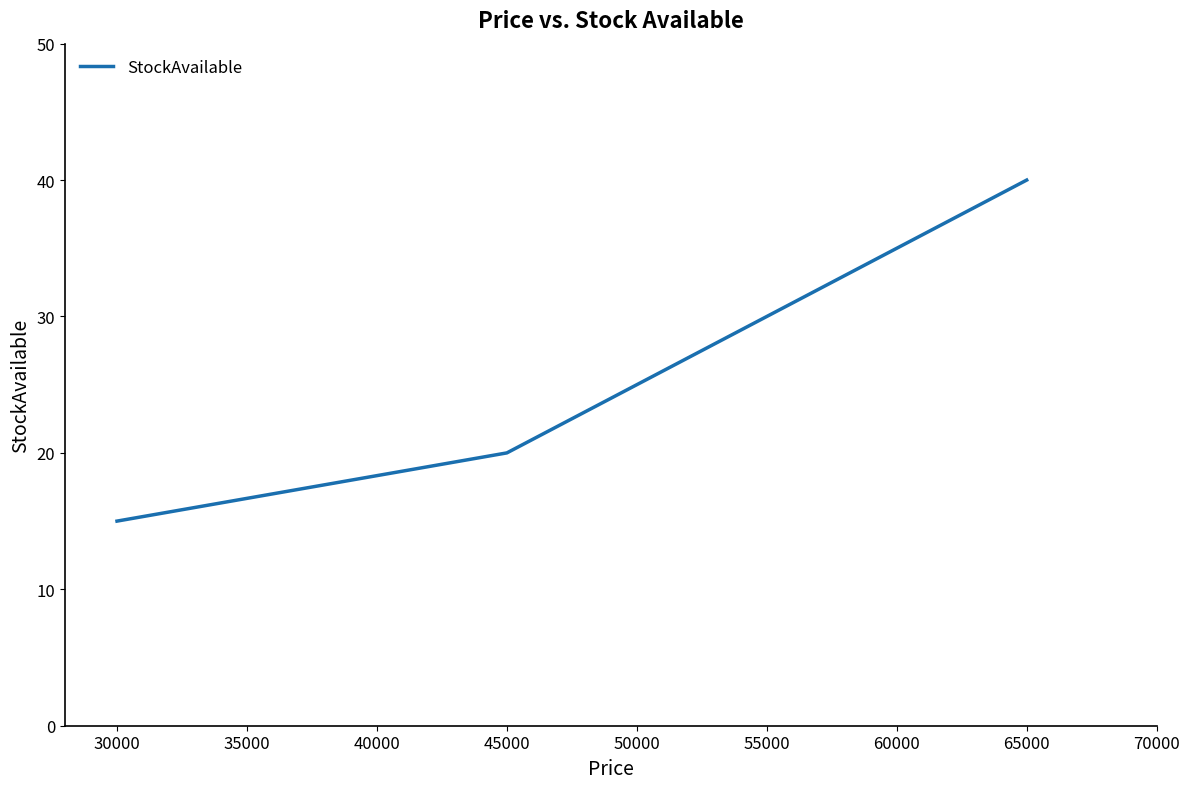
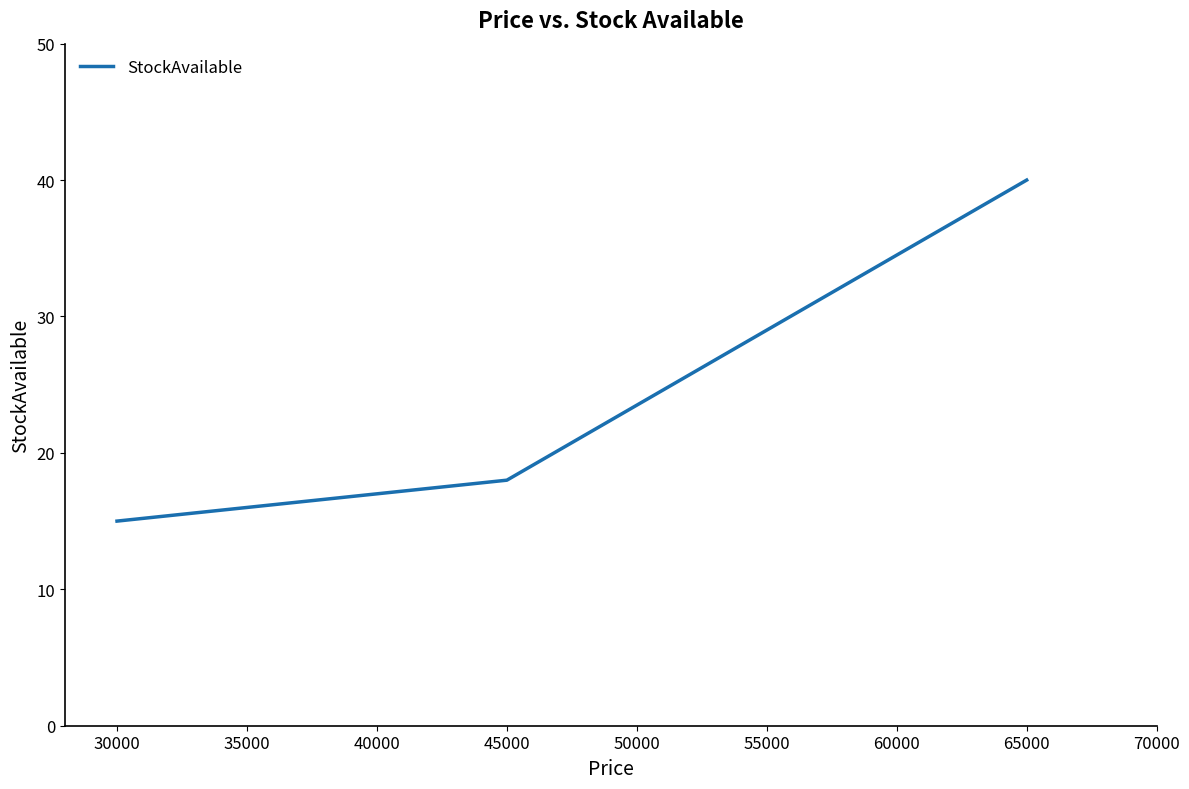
  {
    "30000": 15,
-   "45000": 20,
+   "45000": 18,
    "65000": 40
  }
